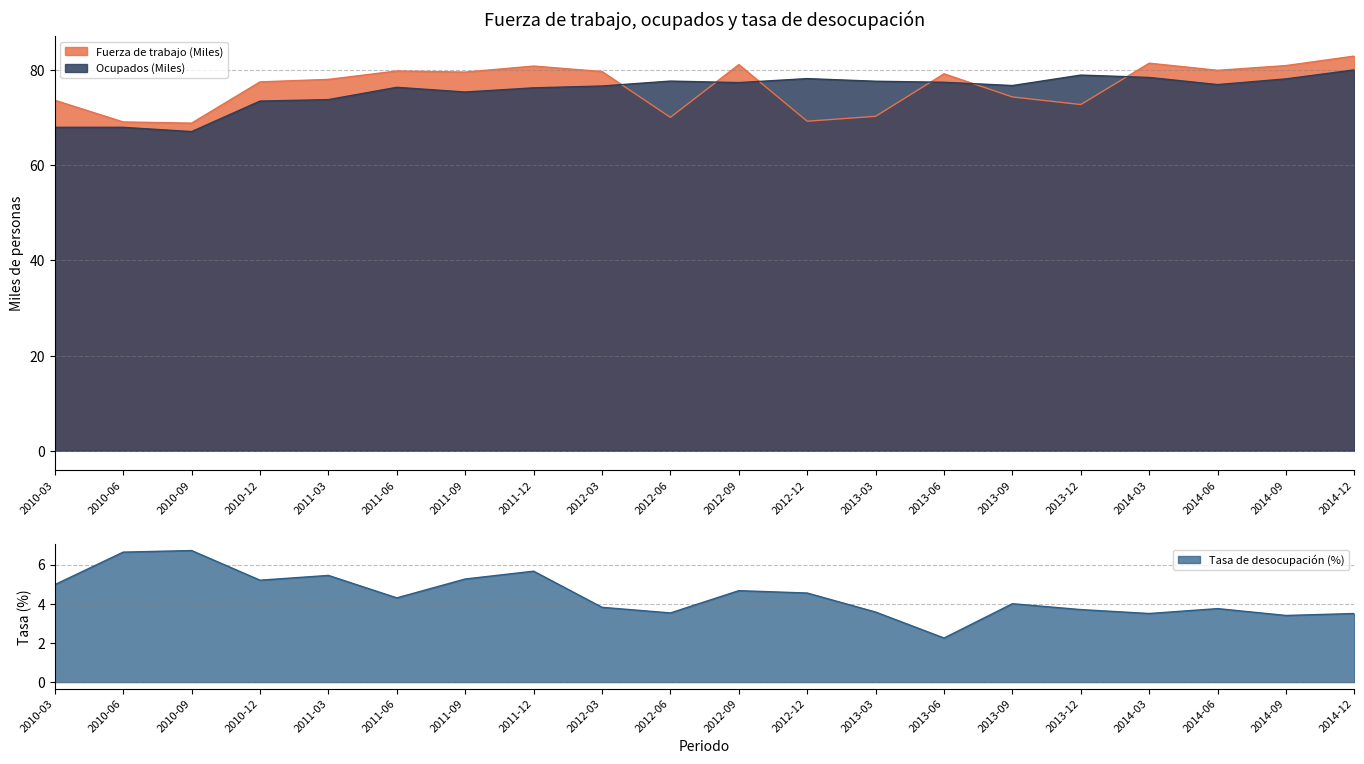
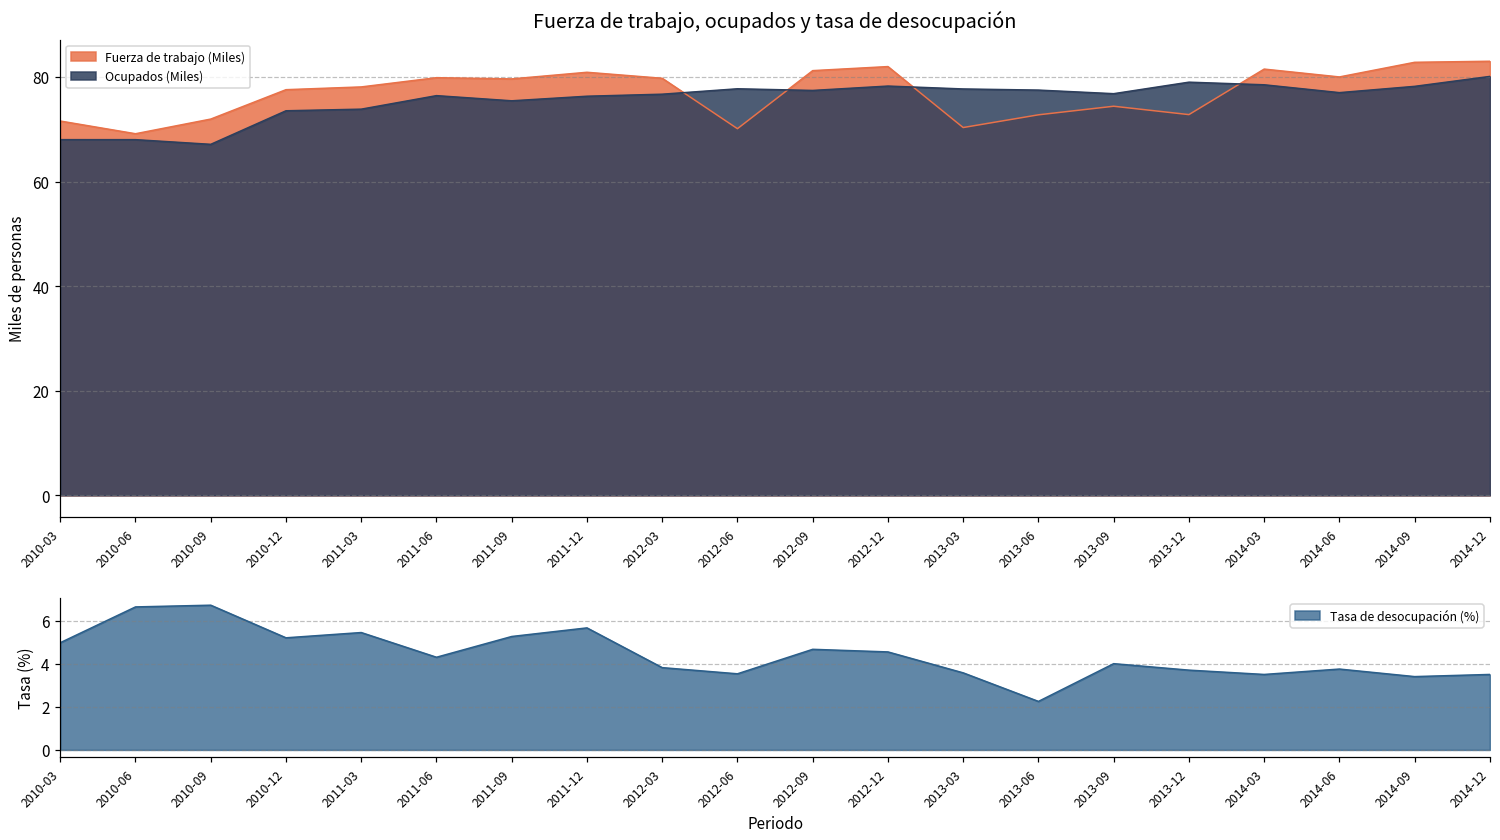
  {
    "Fuerza de trabajo, ocupados y tasa de desocupación": {
      "Fuerza de trabajo (Miles)": {
-       "2010-03": 74,
+       "2010-03": 72,
        "2010-06": 69,
-       "2010-09": 69,
+       "2010-09": 72,
        "2010-12": 78,
        "2011-03": 78,
        "2011-06": 80,
        "2011-09": 80,
        "2011-12": 81,
        "2012-03": 80,
        "2012-06": 70,
        "2012-09": 81,
-       "2012-12": 69,
+       "2012-12": 82,
        "2013-03": 70,
-       "2013-06": 79,
+       "2013-06": 73,
        "2013-09": 74,
        "2013-12": 73,
        "2014-03": 82,
        "2014-06": 80,
-       "2014-09": 81,
+       "2014-09": 83,
        "2014-12": 83
      },
      "Ocupados (Miles)": {
        "2010-03": 68,
        "2010-06": 68,
        "2010-09": 67,
        "2010-12": 74,
        "2011-03": 74,
        "2011-06": 76,
        "2011-09": 75,
        "2011-12": 76,
        "2012-03": 77,
        "2012-06": 78,
        "2012-09": 77,
        "2012-12": 78,
        "2013-03": 78,
        "2013-06": 77,
        "2013-09": 77,
        "2013-12": 79,
        "2014-03": 79,
        "2014-06": 77,
        "2014-09": 78,
        "2014-12": 80
      }
    }
  }
